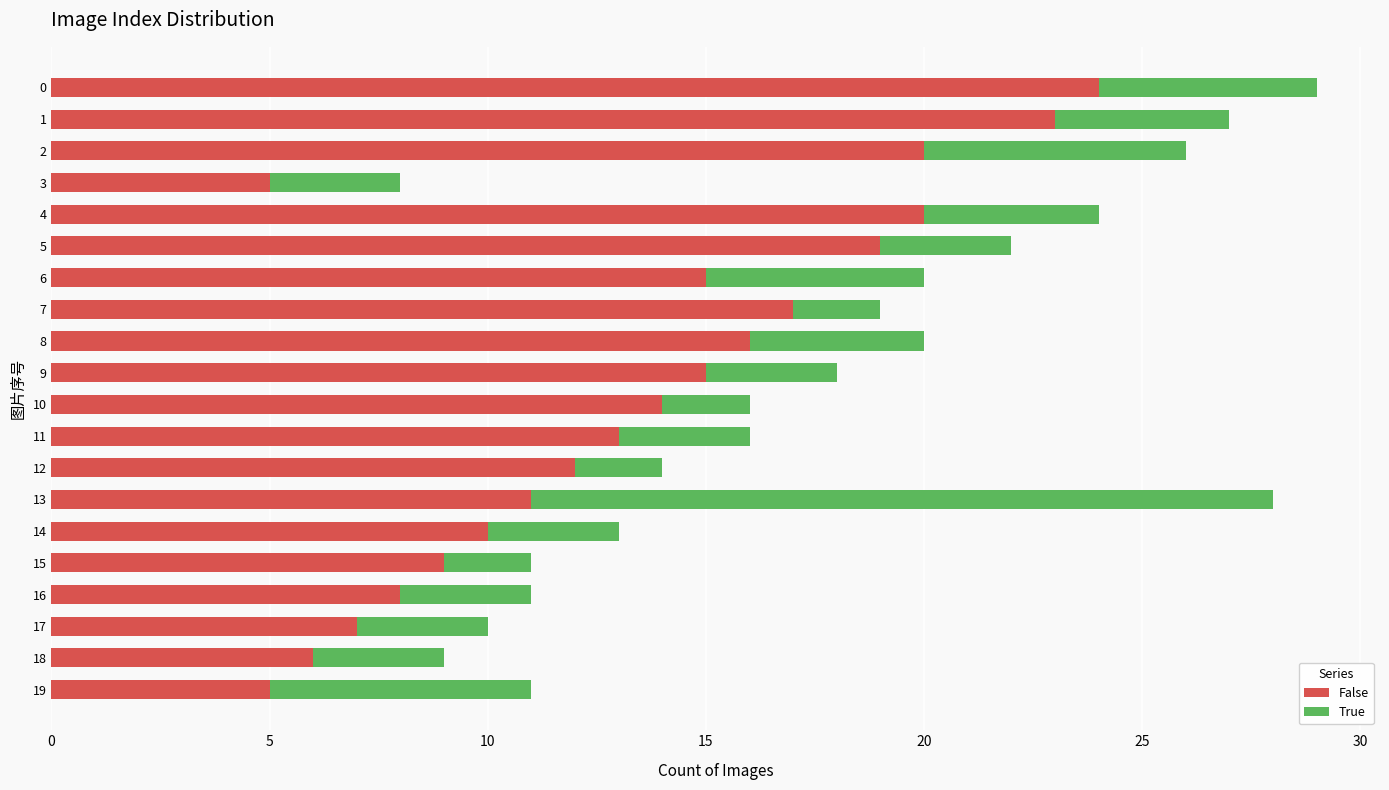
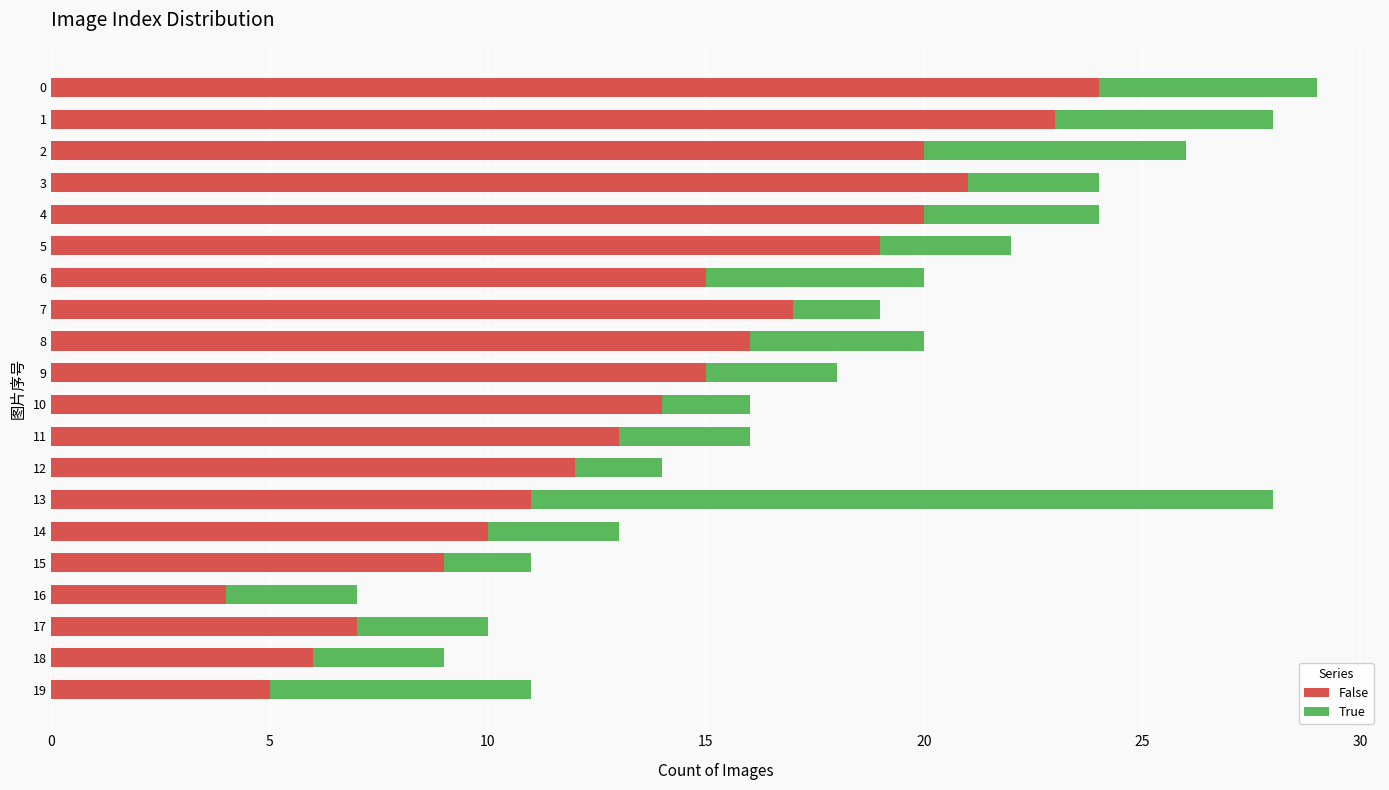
  {
    "False": {
      "0": 24,
      "1": 23,
      "2": 20,
-     "3": 5,
+     "3": 21,
      "4": 20,
      "5": 19,
      "6": 15,
      "7": 17,
      "8": 16,
      "9": 15,
      "10": 14,
      "11": 13,
      "12": 12,
      "13": 11,
      "14": 10,
      "15": 9,
-     "16": 8,
+     "16": 4,
      "17": 7,
      "18": 6,
      "19": 5
    },
    "True": {
      "0": 5,
-     "1": 4,
+     "1": 5,
      "2": 6,
      "3": 3,
      "4": 4,
      "5": 3,
      "6": 5,
      "7": 2,
      "8": 4,
      "9": 3,
      "10": 2,
      "11": 3,
      "12": 2,
      "13": 17,
      "14": 3,
      "15": 2,
      "16": 3,
      "17": 3,
      "18": 3,
      "19": 6
    }
  }
